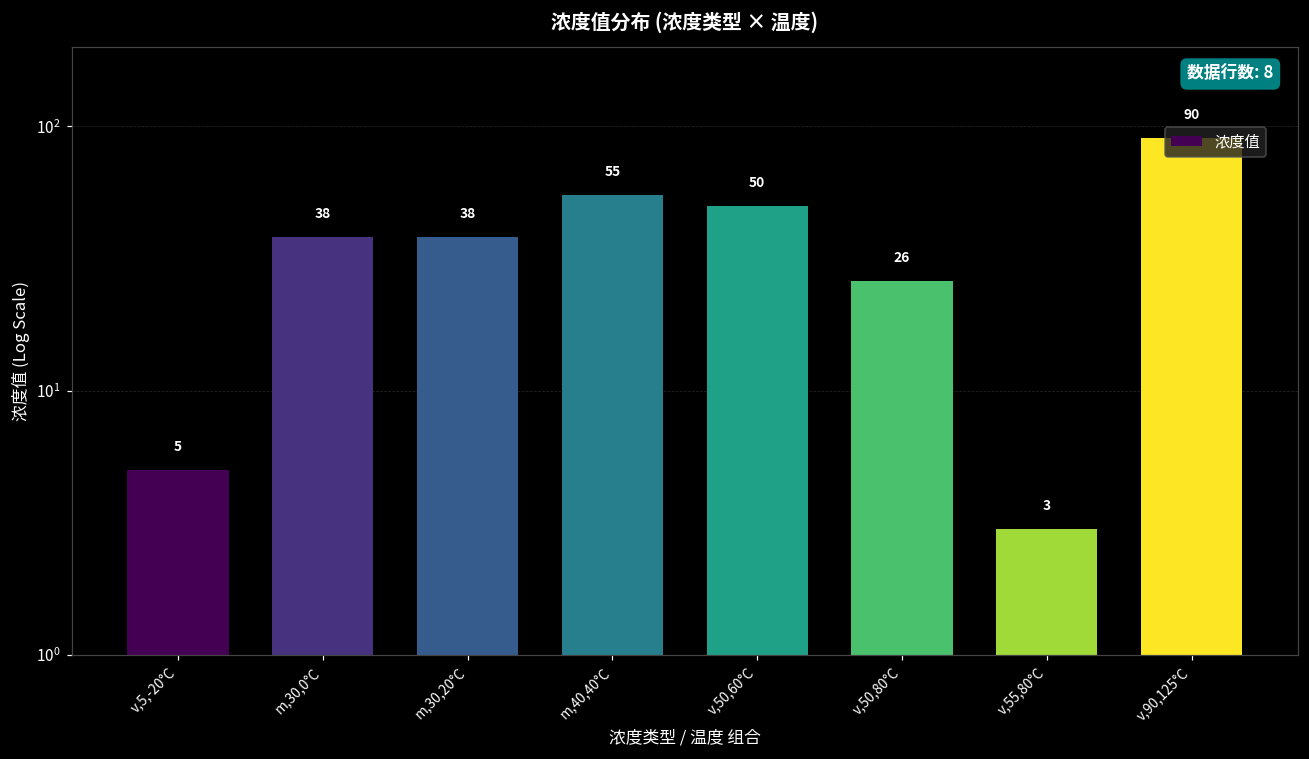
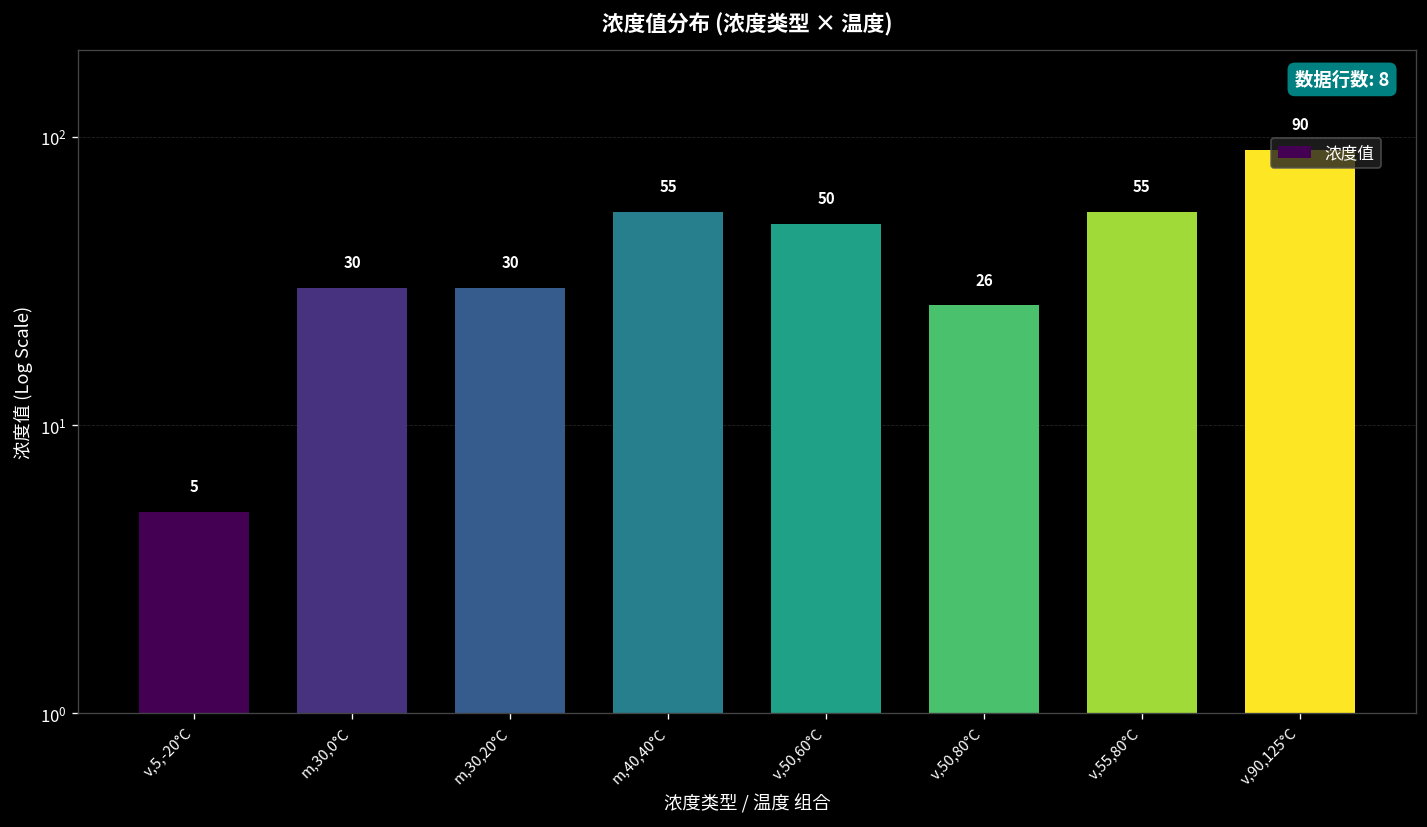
  {
    "v,5,-20°C": 5,
-   "m,30,0°C": 38,
-   "m,30,20°C": 38,
+   "m,30,0°C": 30,
+   "m,30,20°C": 30,
    "m,40,40°C": 55,
    "v,50,60°C": 50,
    "v,50,80°C": 26,
-   "v,55,80°C": 3
+   "v,55,80°C": 55
  }
